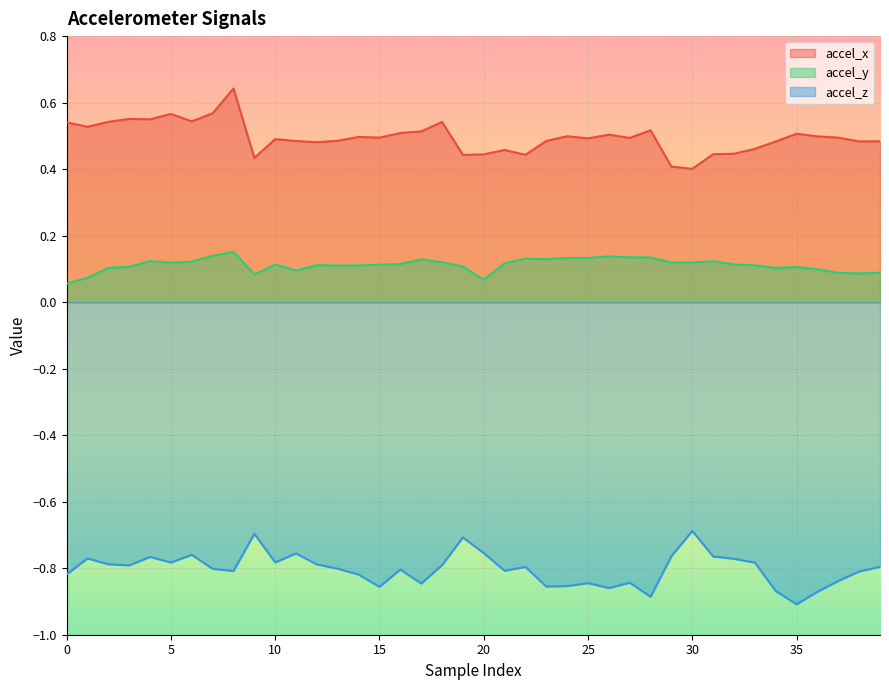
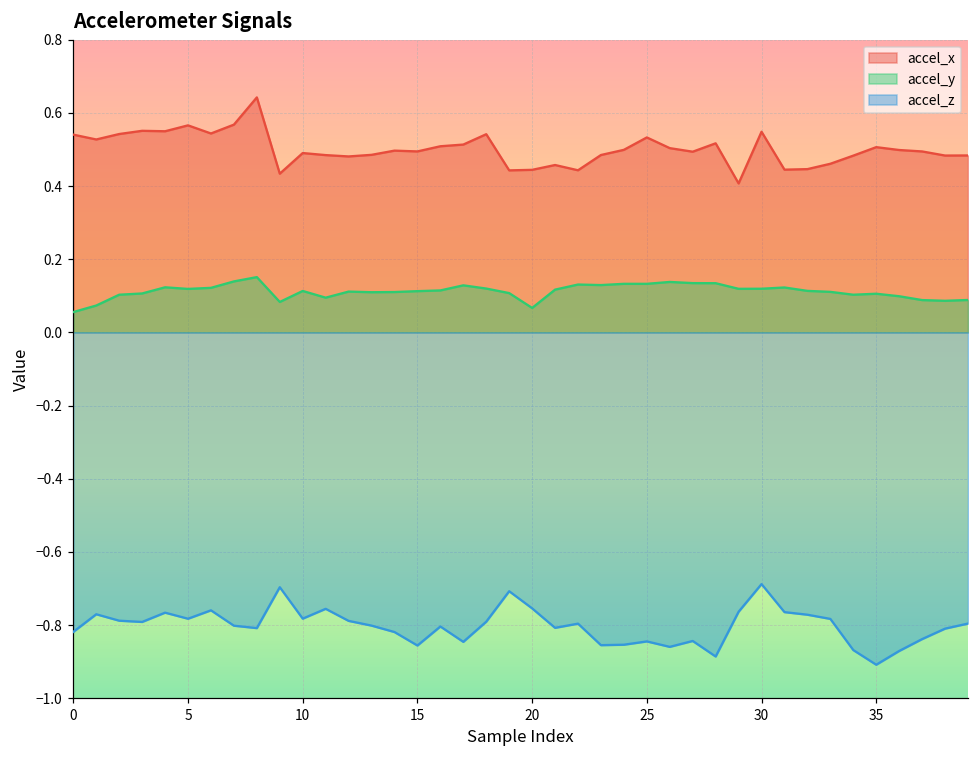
  {
    "accel_x": {
      "0": 0.54,
      "5": 0.57,
      "10": 0.49,
      "15": 0.49,
      "20": 0.44,
-     "25": 0.49,
-     "30": 0.40,
+     "25": 0.53,
+     "30": 0.55,
      "35": 0.51
    },
    "accel_y": {
      "0": 0.06,
      "5": 0.12,
      "10": 0.11,
      "15": 0.11,
      "20": 0.07,
      "25": 0.13,
      "30": 0.12,
      "35": 0.11
    }
  }
